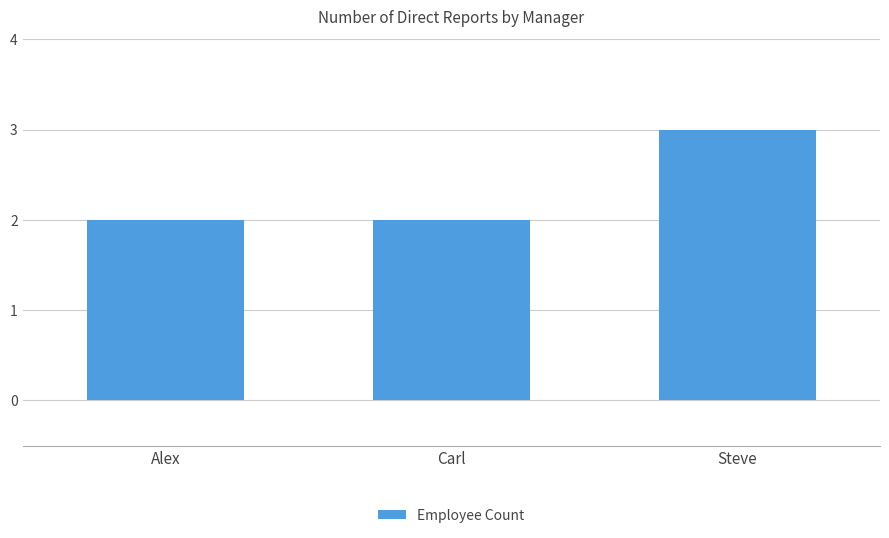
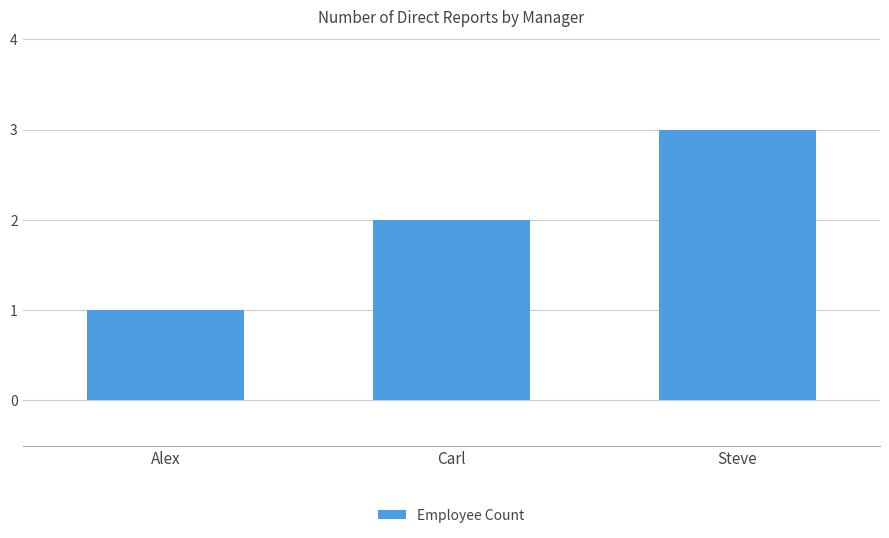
  {
-   "Alex": 2,
+   "Alex": 1,
    "Carl": 2,
    "Steve": 3
  }
